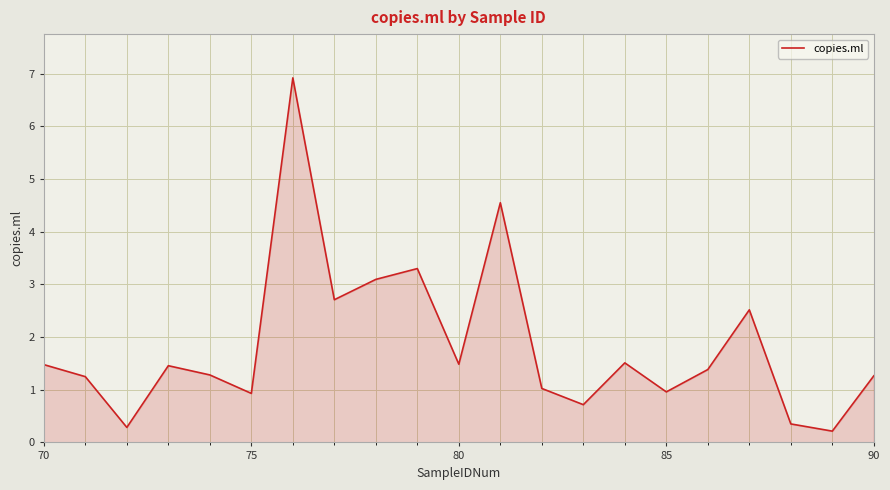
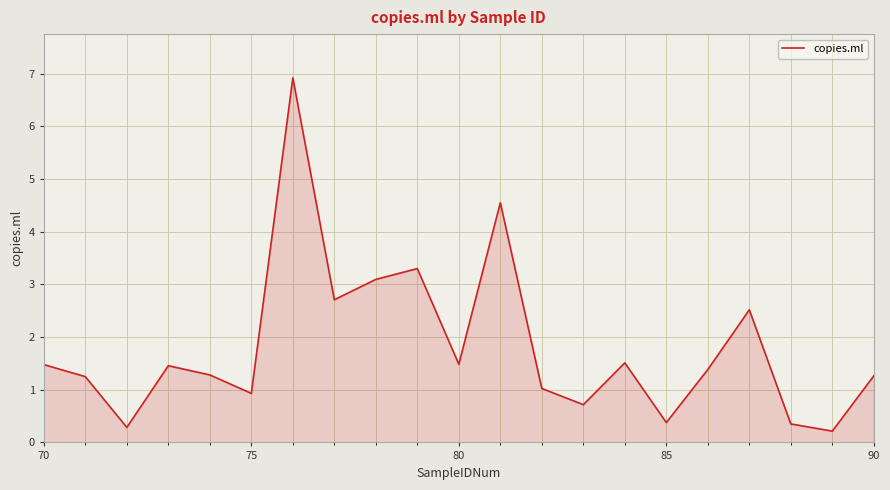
  {
    "70": 1.5,
    "75": 0.9,
    "80": 1.5,
-   "85": 1.0,
+   "85": 0.4,
    "90": 1.3
  }
